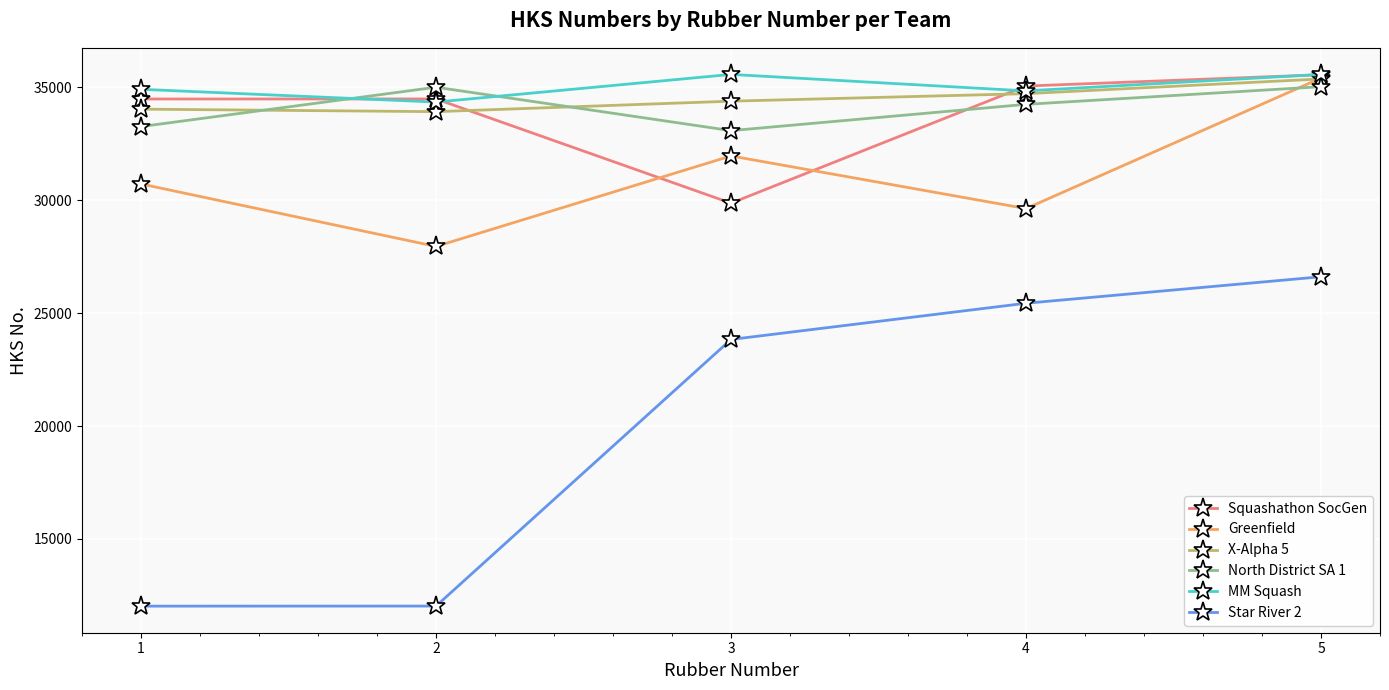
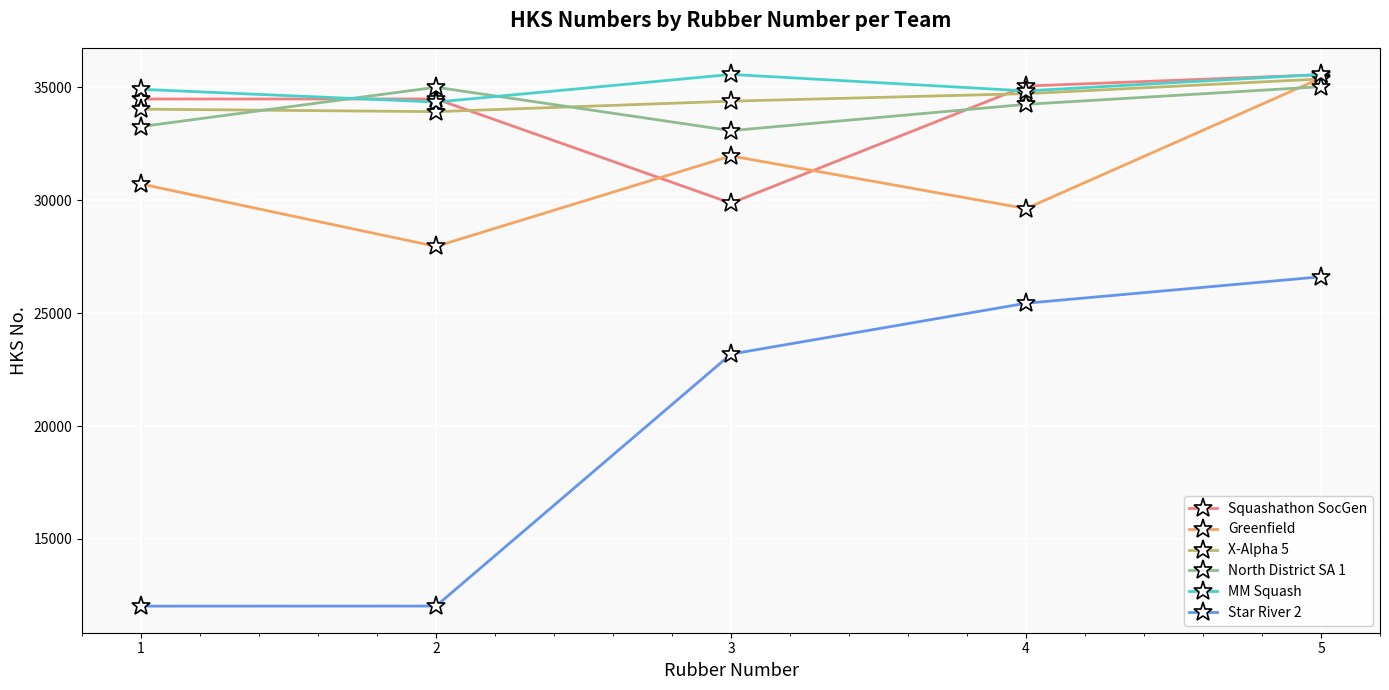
  {
    "MM Squash": {
      "1": 34900,
      "2": 34400,
      "3": 35600,
      "4": 34800
    },
    "Star River 2": {
      "1": 12000,
      "2": 12000,
-     "3": 23800,
+     "3": 23200,
      "4": 25400,
      "5": 26600
    }
  }
